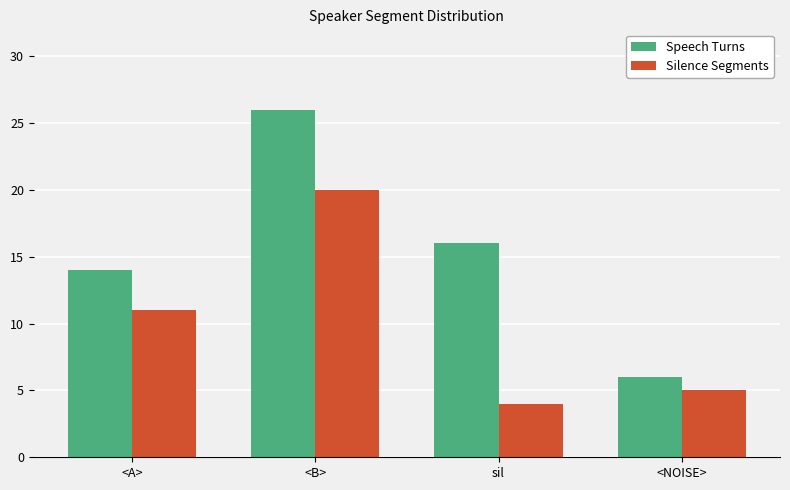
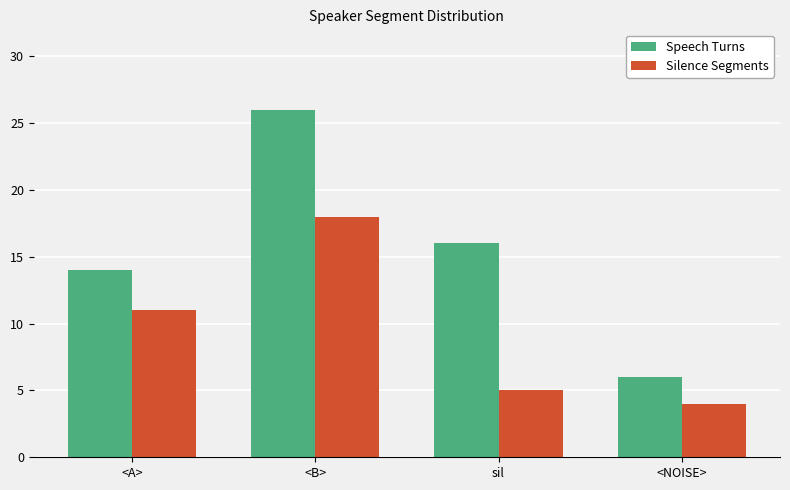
  {
    "Speech Turns": {
      "<A>": 14,
      "<B>": 26,
      "sil": 16,
      "<NOISE>": 6
    },
    "Silence Segments": {
      "<A>": 11,
-     "<B>": 20,
-     "sil": 4,
-     "<NOISE>": 5
+     "<B>": 18,
+     "sil": 5,
+     "<NOISE>": 4
    }
  }
